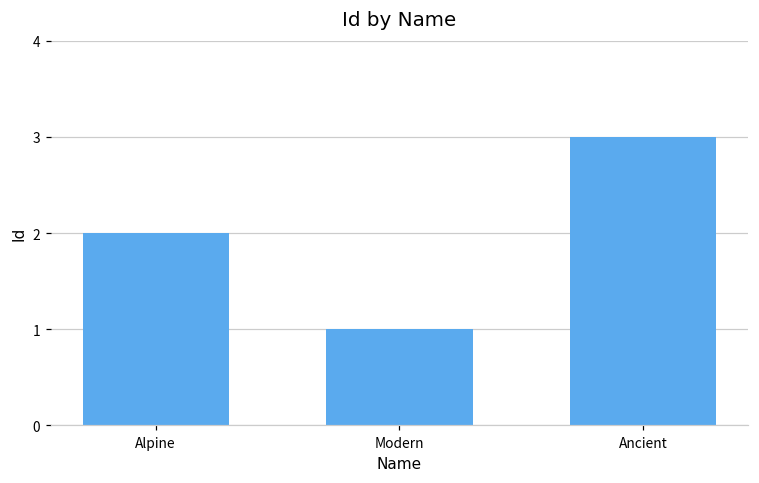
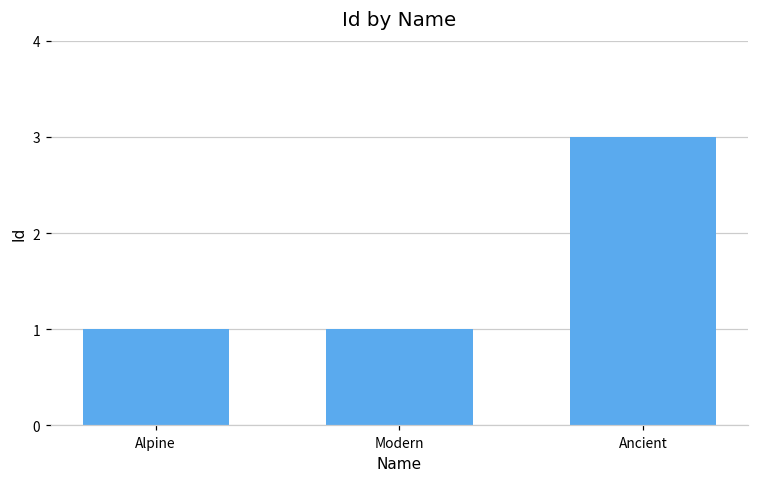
  {
-   "Alpine": 2,
+   "Alpine": 1,
    "Modern": 1,
    "Ancient": 3
  }
